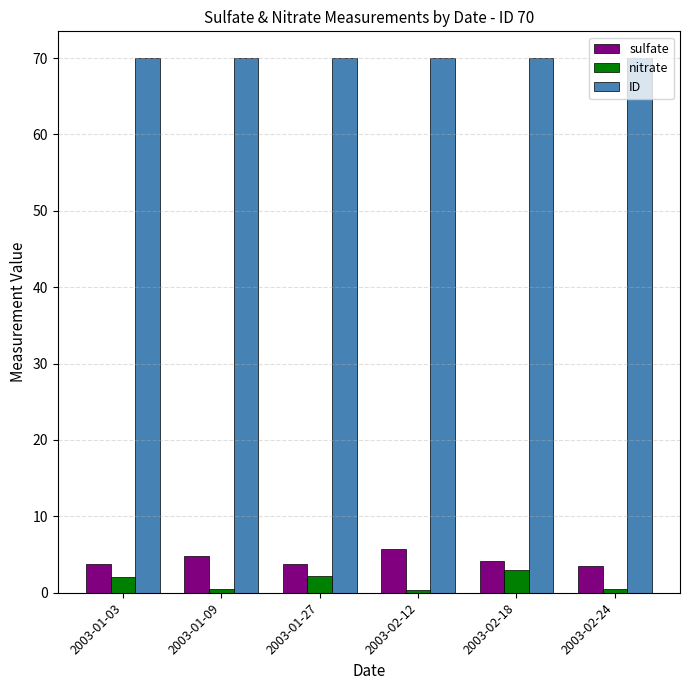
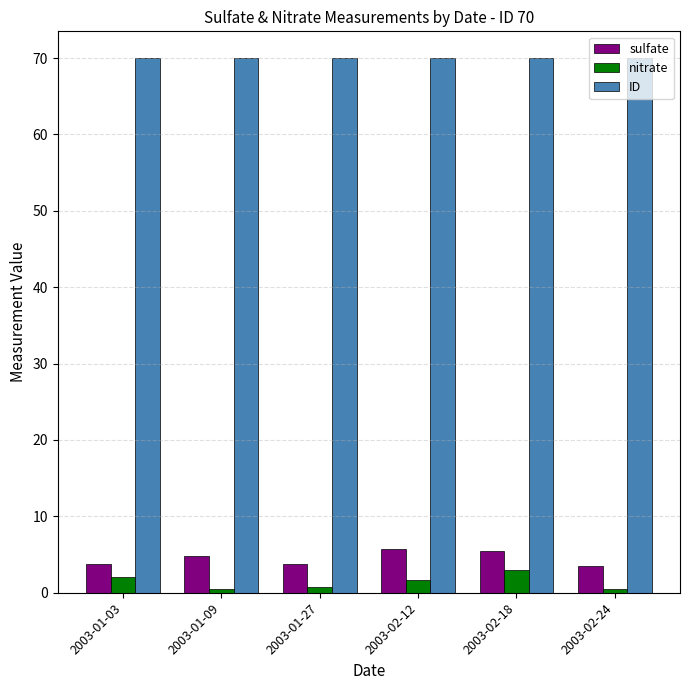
  {
    "sulfate": {
      "2003-01-03": 4,
      "2003-01-09": 5,
      "2003-01-27": 4,
      "2003-02-12": 6,
-     "2003-02-18": 4,
+     "2003-02-18": 5,
      "2003-02-24": 4
    },
    "nitrate": {
      "2003-01-03": 2,
      "2003-01-09": 0,
-     "2003-01-27": 2,
-     "2003-02-12": 0,
+     "2003-01-27": 1,
+     "2003-02-12": 2,
      "2003-02-18": 3,
      "2003-02-24": 1
    },
    "ID": {
      "2003-01-03": 70,
      "2003-01-09": 70,
      "2003-01-27": 70,
      "2003-02-12": 70,
      "2003-02-18": 70
    }
  }
